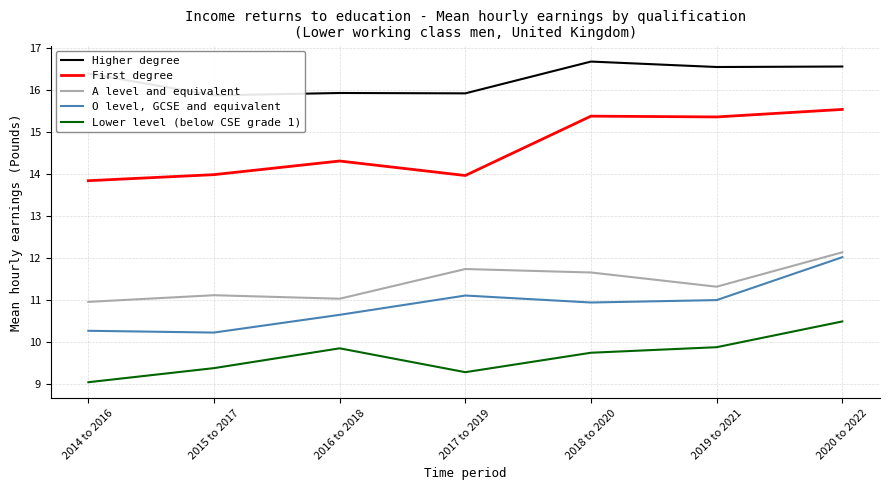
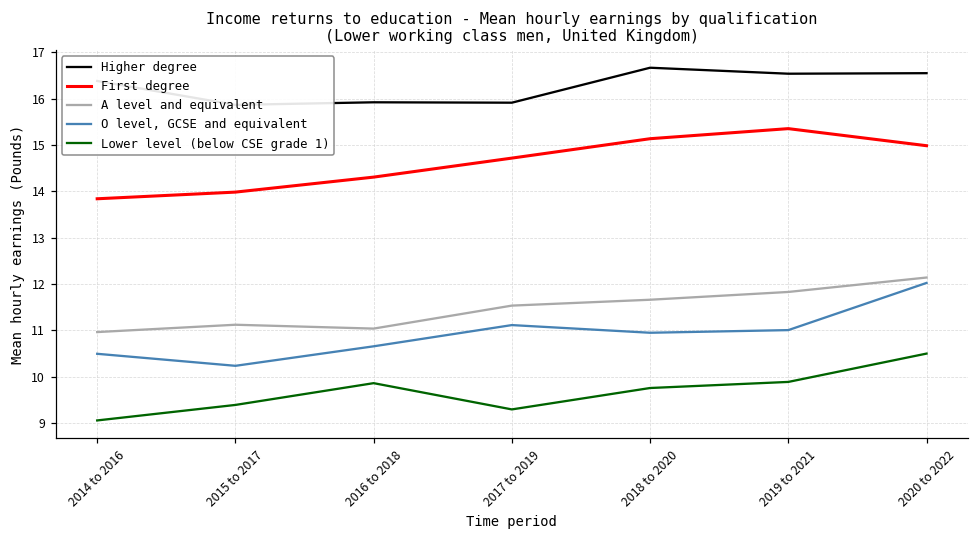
  {
    "Higher degree": {
      "2016 to 2018": 15.9,
      "2017 to 2019": 15.9,
      "2018 to 2020": 16.7,
      "2019 to 2021": 16.5,
      "2020 to 2022": 16.6
    },
    "First degree": {
      "2014 to 2016": 13.8,
      "2015 to 2017": 14.0,
      "2016 to 2018": 14.3,
-     "2017 to 2019": 14.0,
-     "2018 to 2020": 15.4,
+     "2017 to 2019": 14.7,
+     "2018 to 2020": 15.1,
      "2019 to 2021": 15.4,
-     "2020 to 2022": 15.5
+     "2020 to 2022": 15.0
    },
    "A level and equivalent": {
      "2014 to 2016": 11.0,
      "2015 to 2017": 11.1,
      "2016 to 2018": 11.0,
-     "2017 to 2019": 11.7,
+     "2017 to 2019": 11.5,
      "2018 to 2020": 11.7,
-     "2019 to 2021": 11.3,
+     "2019 to 2021": 11.8,
      "2020 to 2022": 12.1
    },
    "O level, GCSE and equivalent": {
-     "2014 to 2016": 10.3,
+     "2014 to 2016": 10.5,
      "2015 to 2017": 10.2,
      "2016 to 2018": 10.7,
      "2017 to 2019": 11.1,
      "2018 to 2020": 10.9,
      "2019 to 2021": 11.0,
      "2020 to 2022": 12.0
    },
    "Lower level (below CSE grade 1)": {
      "2014 to 2016": 9.1,
      "2015 to 2017": 9.4,
      "2016 to 2018": 9.9,
      "2017 to 2019": 9.3,
      "2018 to 2020": 9.8,
      "2019 to 2021": 9.9,
      "2020 to 2022": 10.5
    }
  }
